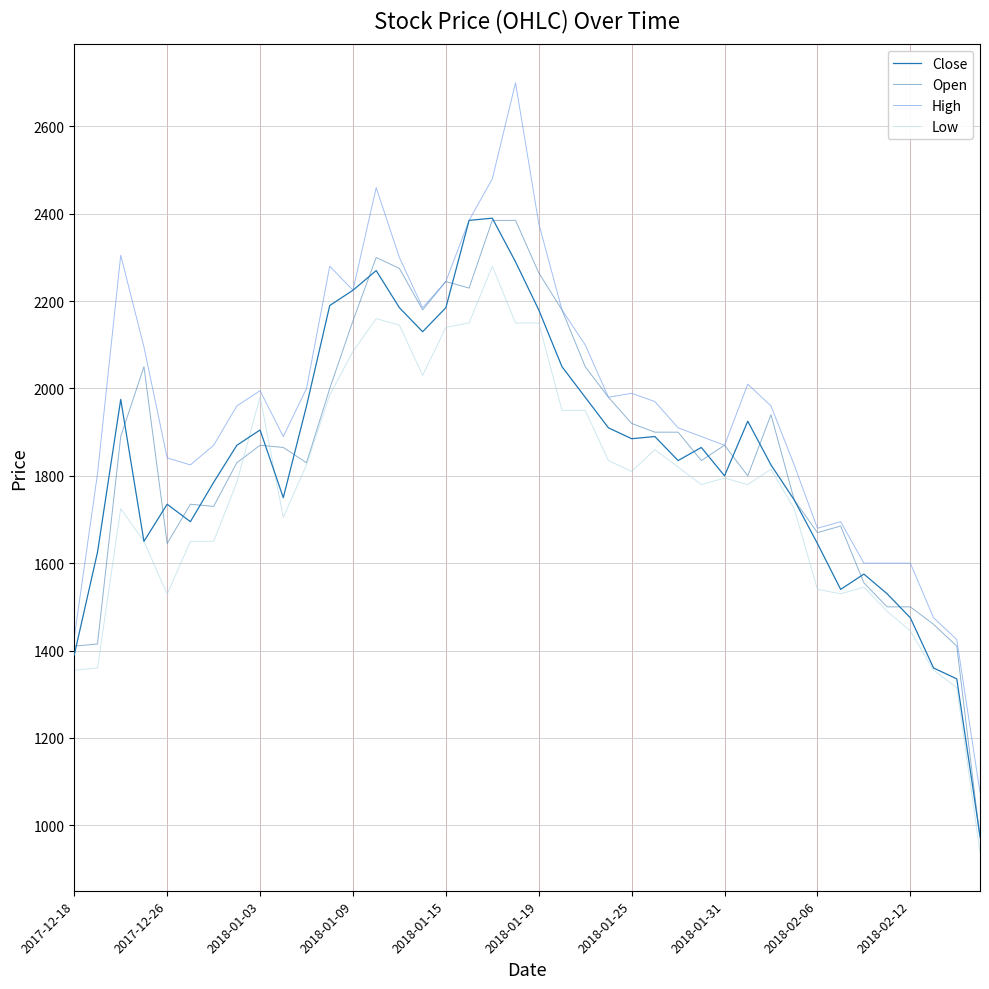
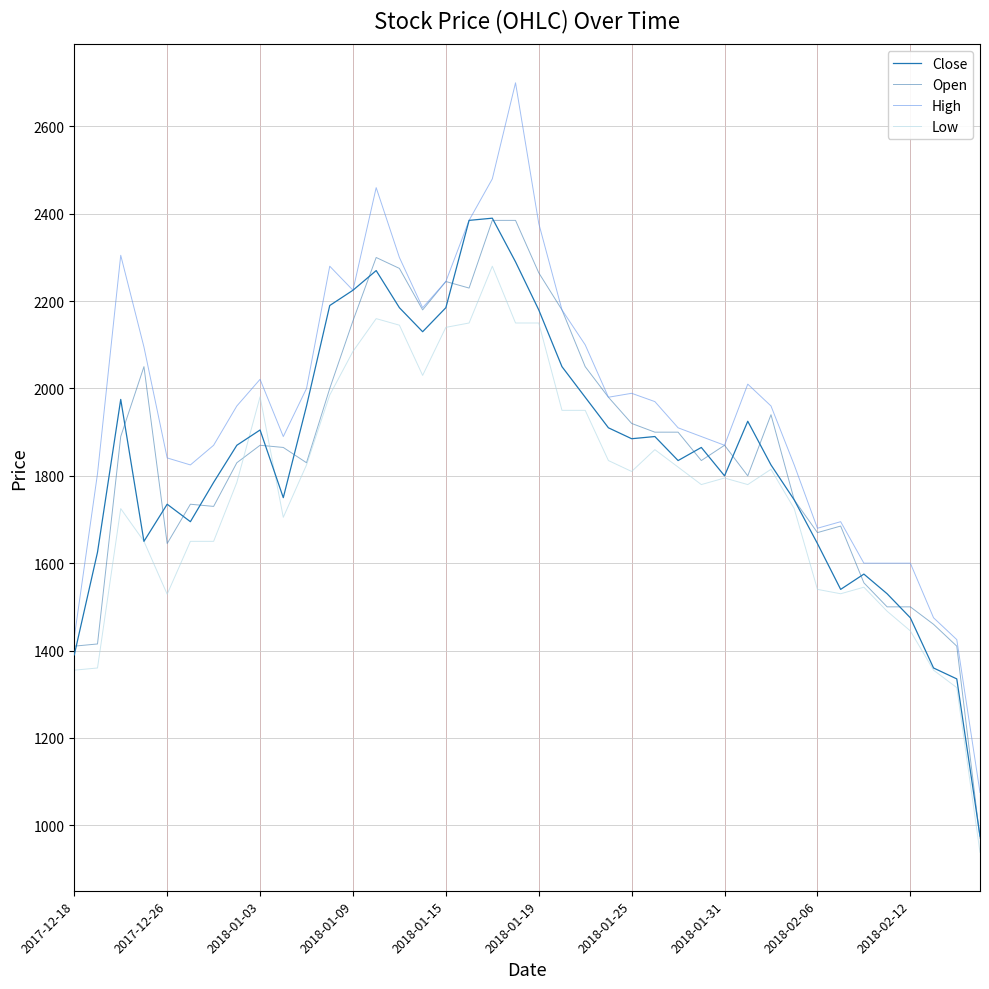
  {
    "High": {
      "2017-12-18": 1430,
      "2017-12-26": 1840,
-     "2018-01-03": 2000,
+     "2018-01-03": 2020,
      "2018-01-19": 2380,
      "2018-01-25": 1990,
      "2018-02-06": 1680,
      "2018-02-12": 1600
    },
    "Low": {
      "2017-12-18": 1360,
      "2017-12-26": 1530,
      "2018-01-03": 1980,
      "2018-01-09": 2090,
      "2018-01-15": 2140,
      "2018-01-19": 2150,
      "2018-01-25": 1810,
      "2018-02-06": 1540,
      "2018-02-12": 1450
    }
  }
